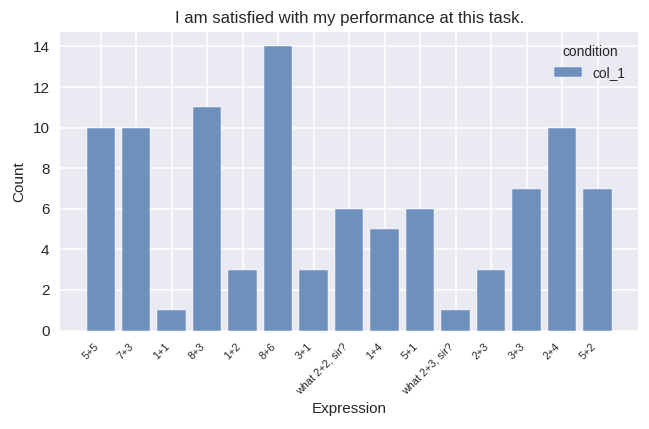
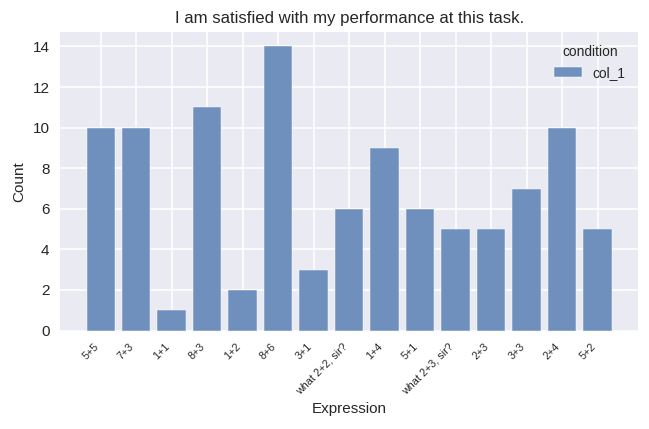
  {
    "5+5": 10,
    "7+3": 10,
    "1+1": 1,
    "8+3": 11,
-   "1+2": 3,
+   "1+2": 2,
    "8+6": 14,
    "3+1": 3,
    "what 2+2, sir?": 6,
-   "1+4": 5,
+   "1+4": 9,
    "5+1": 6,
-   "what 2+3, sir?": 1,
-   "2+3": 3,
+   "what 2+3, sir?": 5,
+   "2+3": 5,
    "3+3": 7,
    "2+4": 10,
-   "5+2": 7
+   "5+2": 5
  }
